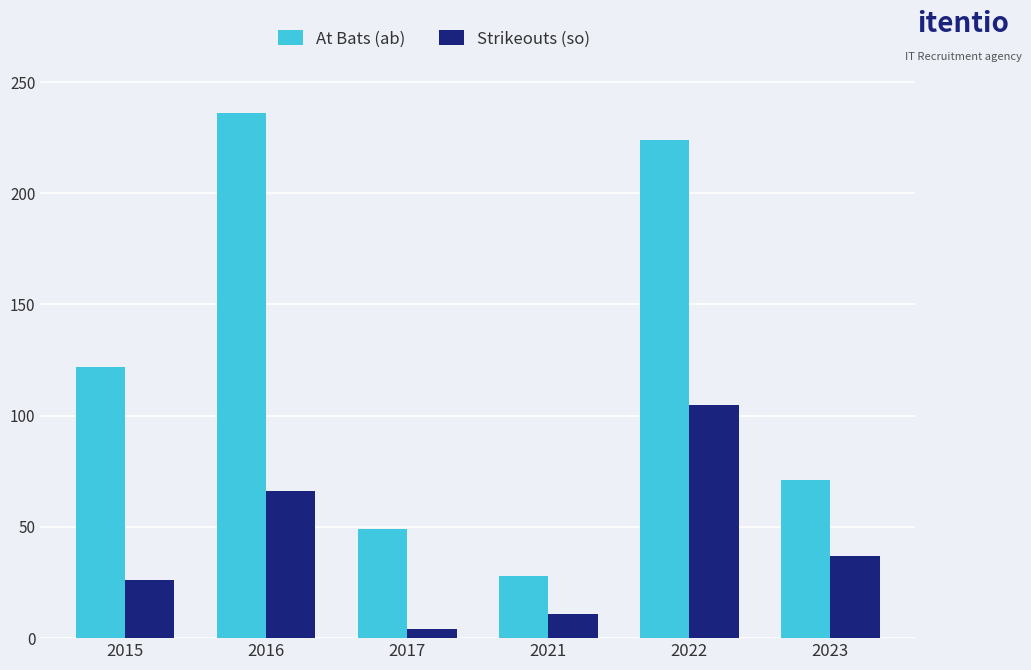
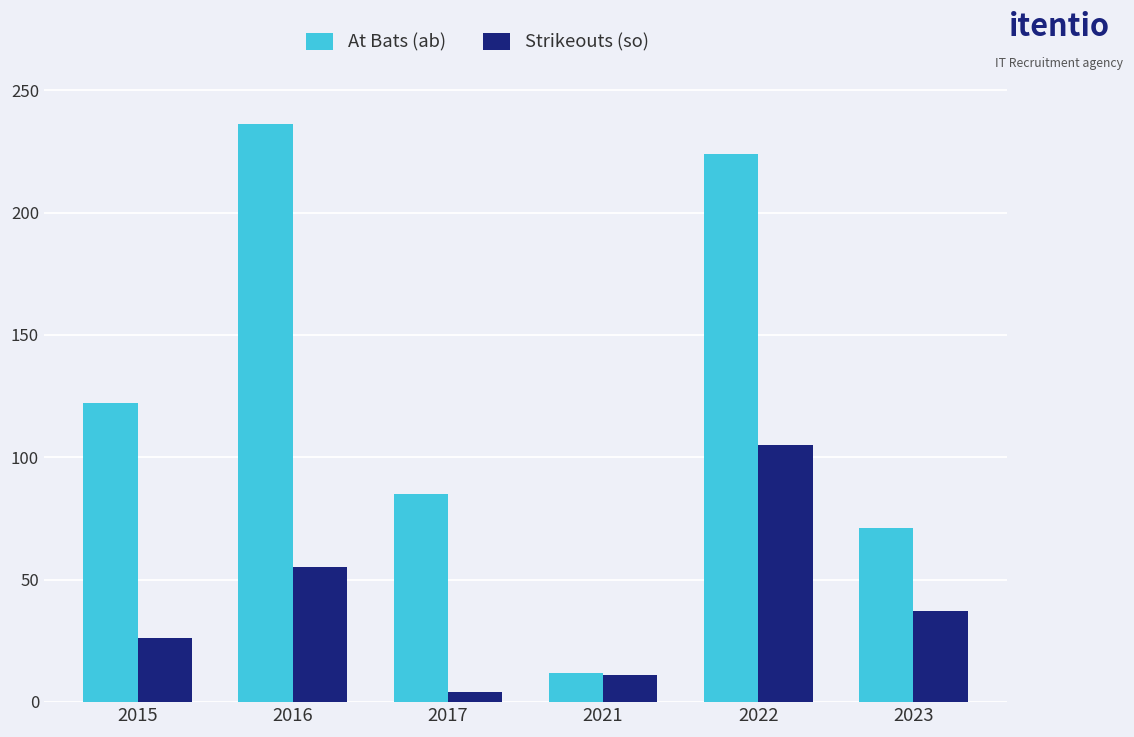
  {
    "At Bats (ab)": {
      "2015": 122,
      "2016": 236,
-     "2017": 49,
-     "2021": 28,
+     "2017": 85,
+     "2021": 12,
      "2022": 224,
      "2023": 71
    },
    "Strikeouts (so)": {
      "2015": 26,
-     "2016": 66,
+     "2016": 55,
      "2017": 4,
      "2021": 11,
      "2022": 105,
      "2023": 37
    }
  }
